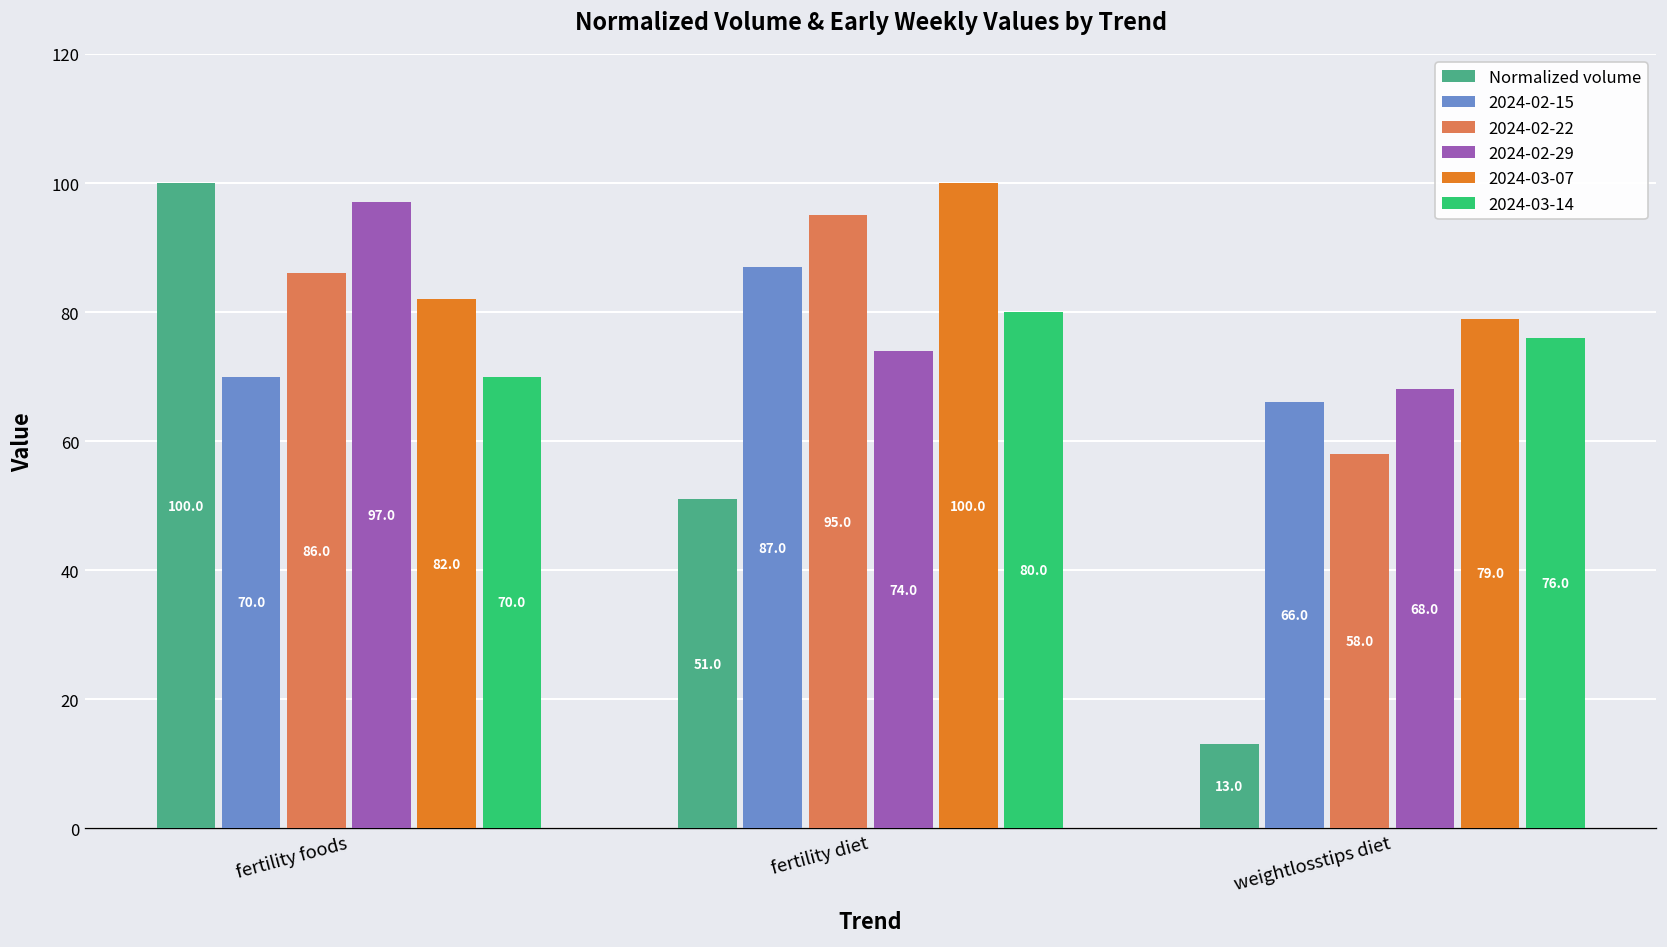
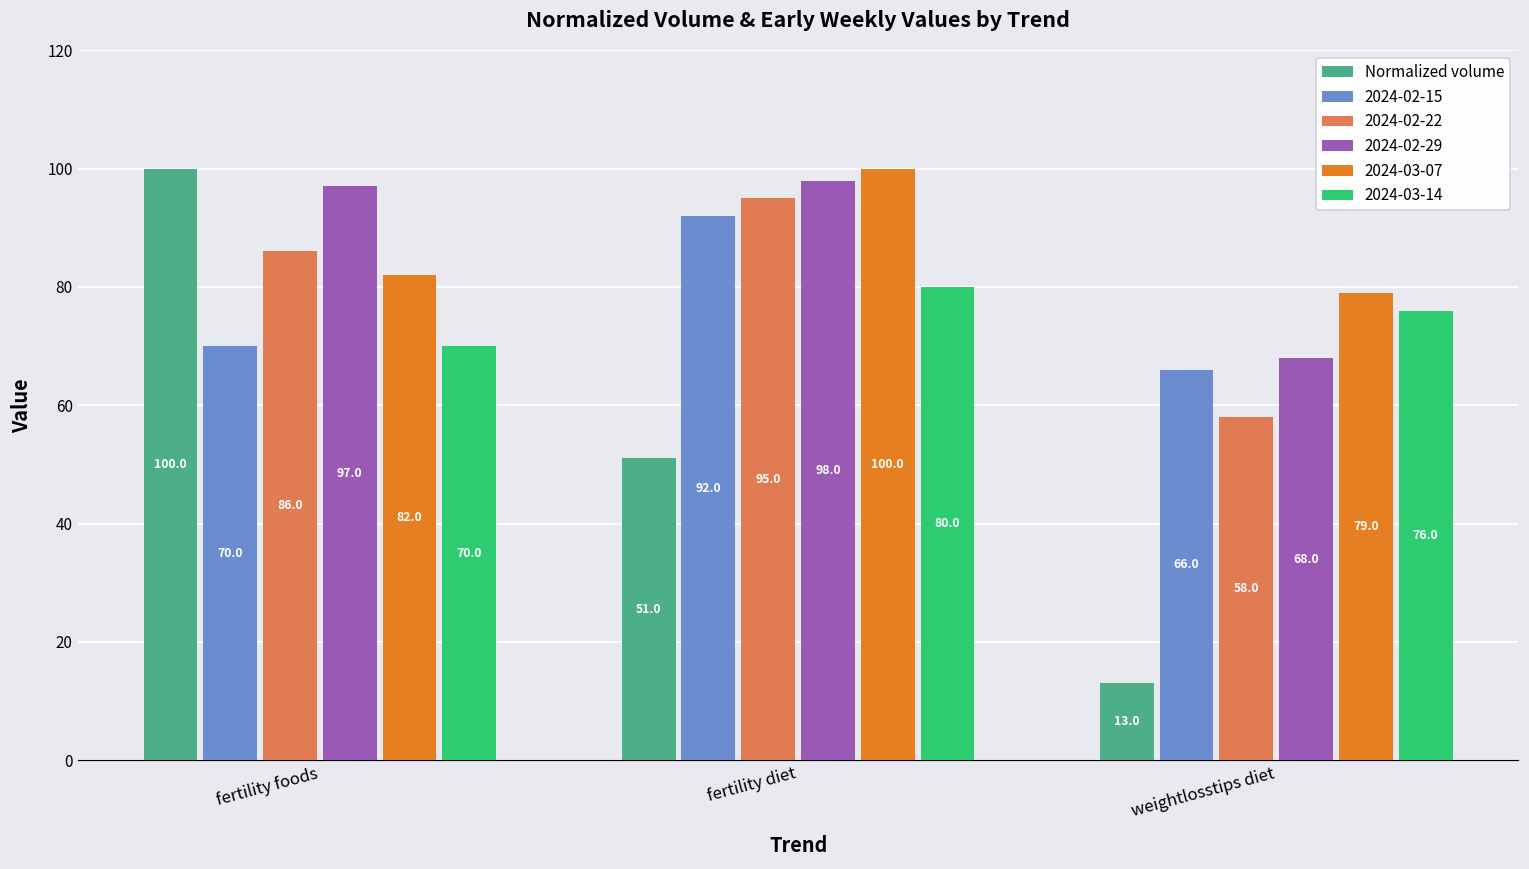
  {
    "2024-02-15": {
      "fertility foods": 70.0,
-     "fertility diet": 87.0,
+     "fertility diet": 92.0,
      "weightlosstips diet": 66.0
    },
    "2024-02-29": {
      "fertility foods": 97.0,
-     "fertility diet": 74.0,
+     "fertility diet": 98.0,
      "weightlosstips diet": 68.0
    }
  }
